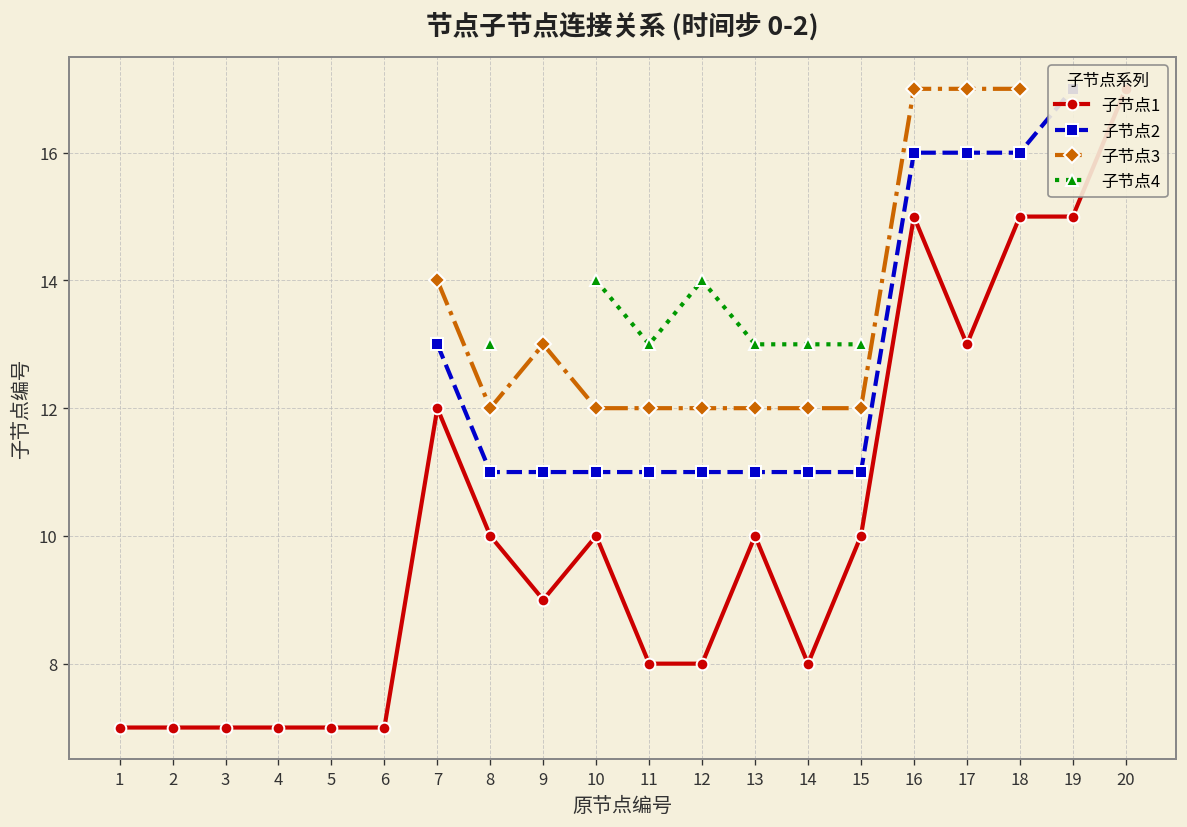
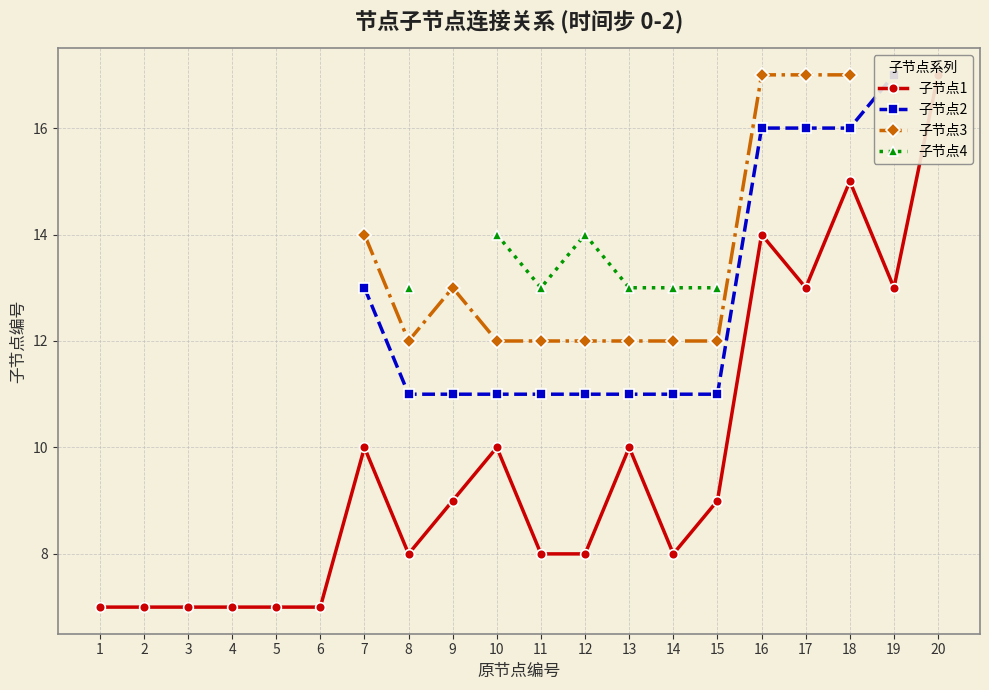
  {
    "子节点1": {
      "1": 7,
      "2": 7,
      "3": 7,
      "4": 7,
      "5": 7,
      "6": 7,
-     "7": 12,
-     "8": 10,
+     "7": 10,
+     "8": 8,
      "9": 9,
      "10": 10,
      "11": 8,
      "12": 8,
      "13": 10,
      "14": 8,
-     "15": 10,
-     "16": 15,
+     "15": 9,
+     "16": 14,
      "17": 13,
      "18": 15,
-     "19": 15
+     "19": 13
    },
    "子节点2": {
      "7": 13,
      "8": 11,
      "9": 11,
      "10": 11,
      "11": 11,
      "12": 11,
      "13": 11,
      "14": 11,
      "15": 11,
      "16": 16,
      "17": 16,
      "18": 16
    },
    "子节点3": {
      "7": 14,
      "8": 12,
      "9": 13,
      "10": 12,
      "11": 12,
      "12": 12,
      "13": 12,
      "14": 12,
      "15": 12,
      "16": 17,
      "17": 17,
      "18": 17
    },
    "子节点4": {
      "8": 13,
      "10": 14,
      "11": 13,
      "12": 14,
      "13": 13,
      "14": 13,
      "15": 13
    }
  }
